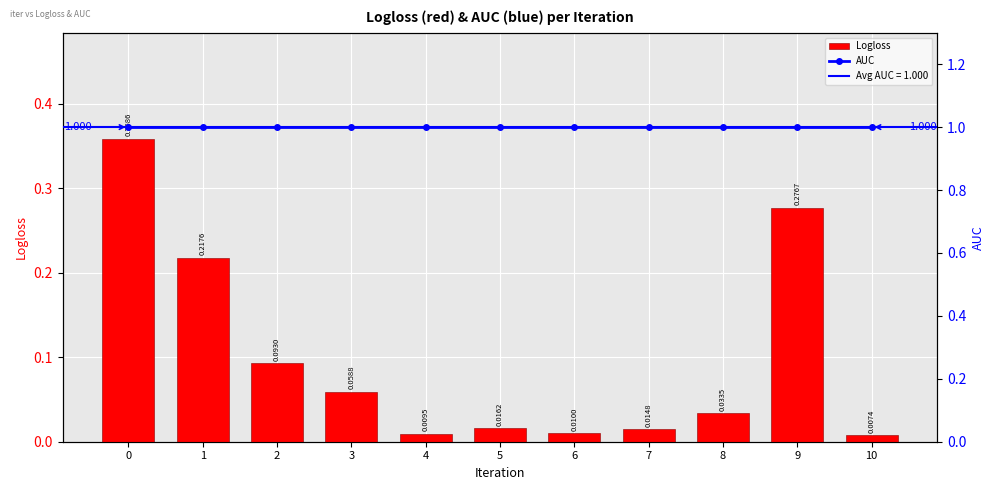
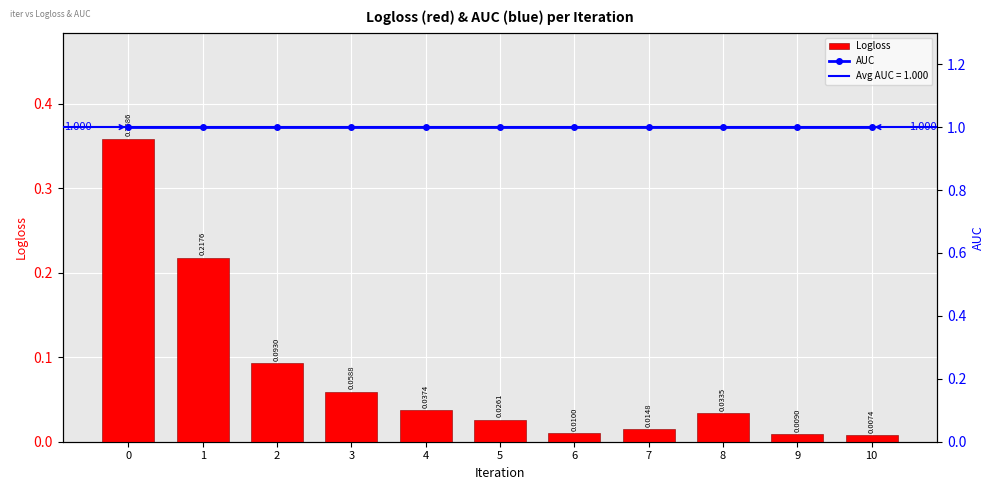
  {
    "Logloss": {
      "1": 0.2176,
      "2": 0.0930,
      "3": 0.0588,
-     "4": 0.0095,
-     "5": 0.0162,
+     "4": 0.0374,
+     "5": 0.0261,
      "6": 0.0100,
      "7": 0.0148,
      "8": 0.0335,
-     "9": 0.2767,
+     "9": 0.0090,
      "10": 0.0074
    },
    "AUC": {
      "0": 1.000,
      "10": 1.000
    }
  }
